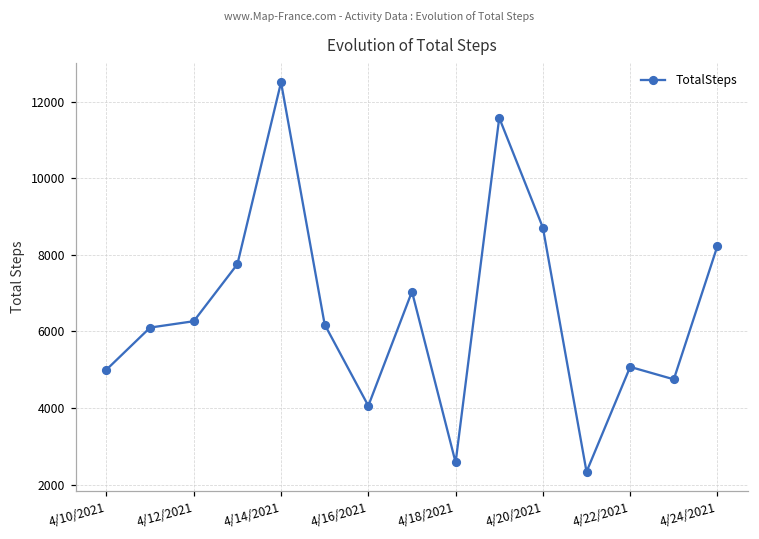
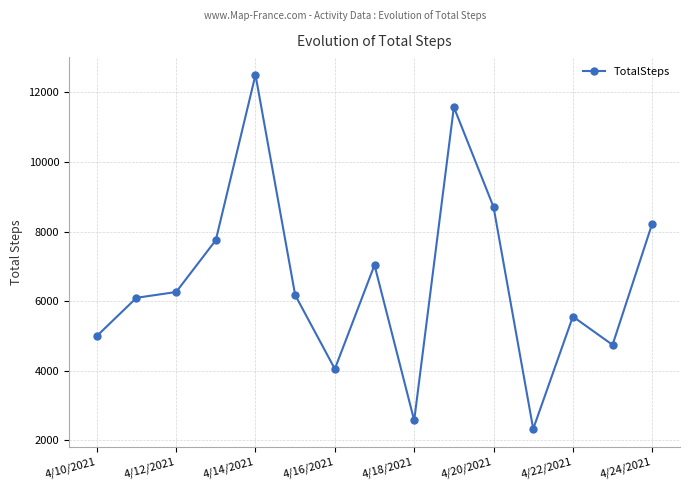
  {
    "4/10/2021": 5000,
    "4/12/2021": 6300,
    "4/14/2021": 12500,
    "4/16/2021": 4100,
    "4/18/2021": 2600,
    "4/20/2021": 8700,
-   "4/22/2021": 5100,
+   "4/22/2021": 5600,
    "4/24/2021": 8200
  }
